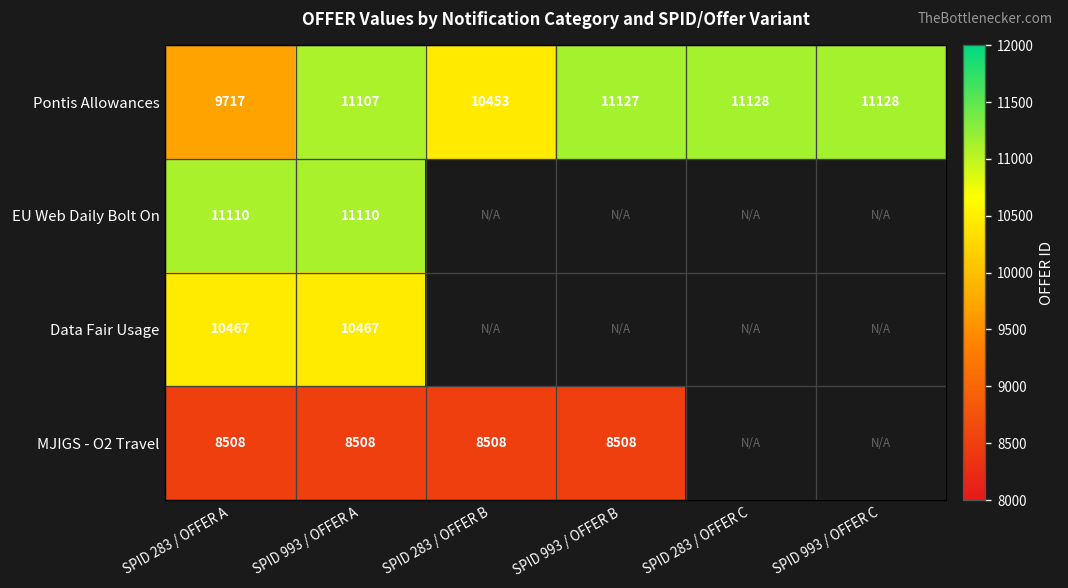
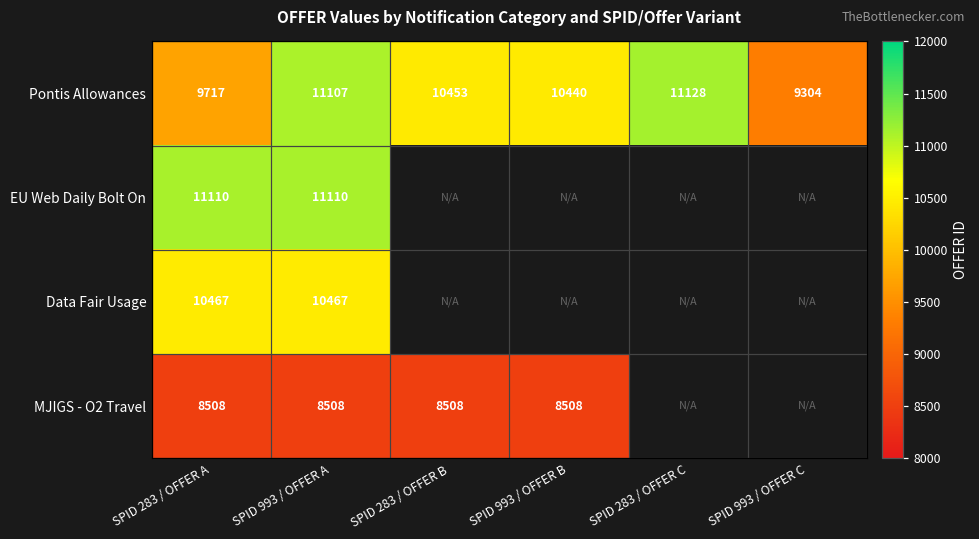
  {
    "Pontis Allowances": {
      "SPID 283 / OFFER A": 9717,
      "SPID 993 / OFFER A": 11107,
      "SPID 283 / OFFER B": 10453,
-     "SPID 993 / OFFER B": 11127,
+     "SPID 993 / OFFER B": 10440,
      "SPID 283 / OFFER C": 11128,
-     "SPID 993 / OFFER C": 11128
+     "SPID 993 / OFFER C": 9304
    },
    "EU Web Daily Bolt On": {
      "SPID 283 / OFFER A": 11110,
      "SPID 993 / OFFER A": 11110
    },
    "Data Fair Usage": {
      "SPID 283 / OFFER A": 10467,
      "SPID 993 / OFFER A": 10467
    },
    "MJIGS - O2 Travel": {
      "SPID 283 / OFFER A": 8508,
      "SPID 993 / OFFER A": 8508,
      "SPID 283 / OFFER B": 8508,
      "SPID 993 / OFFER B": 8508
    }
  }
